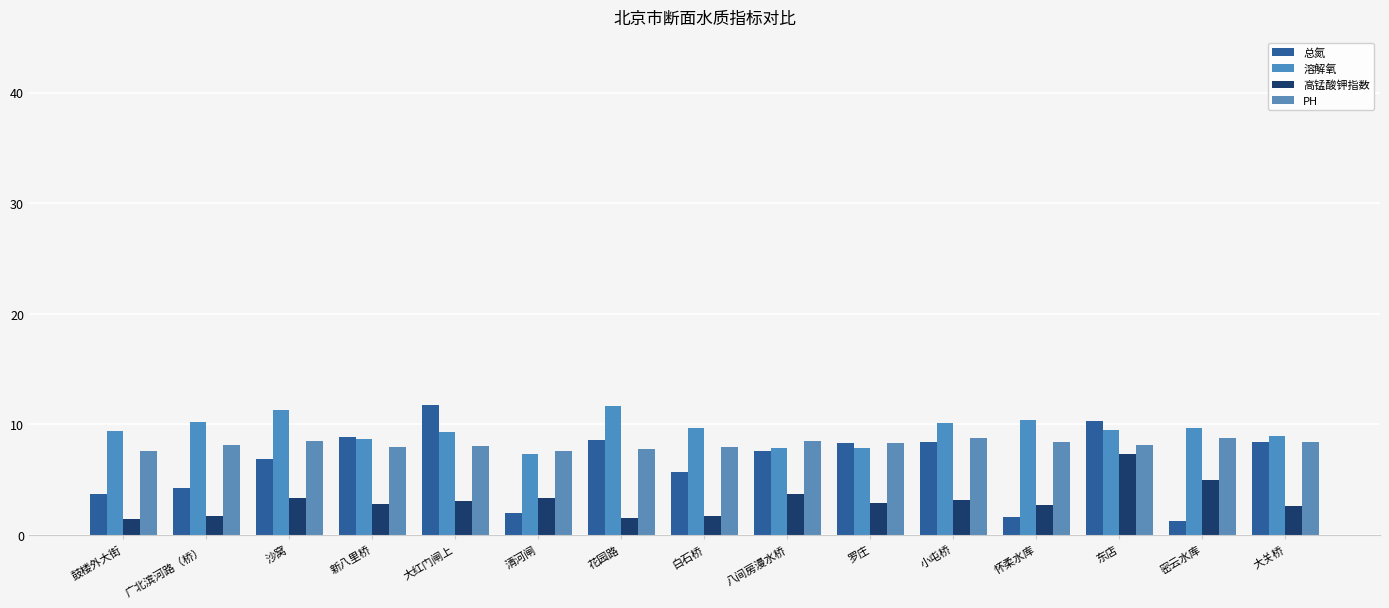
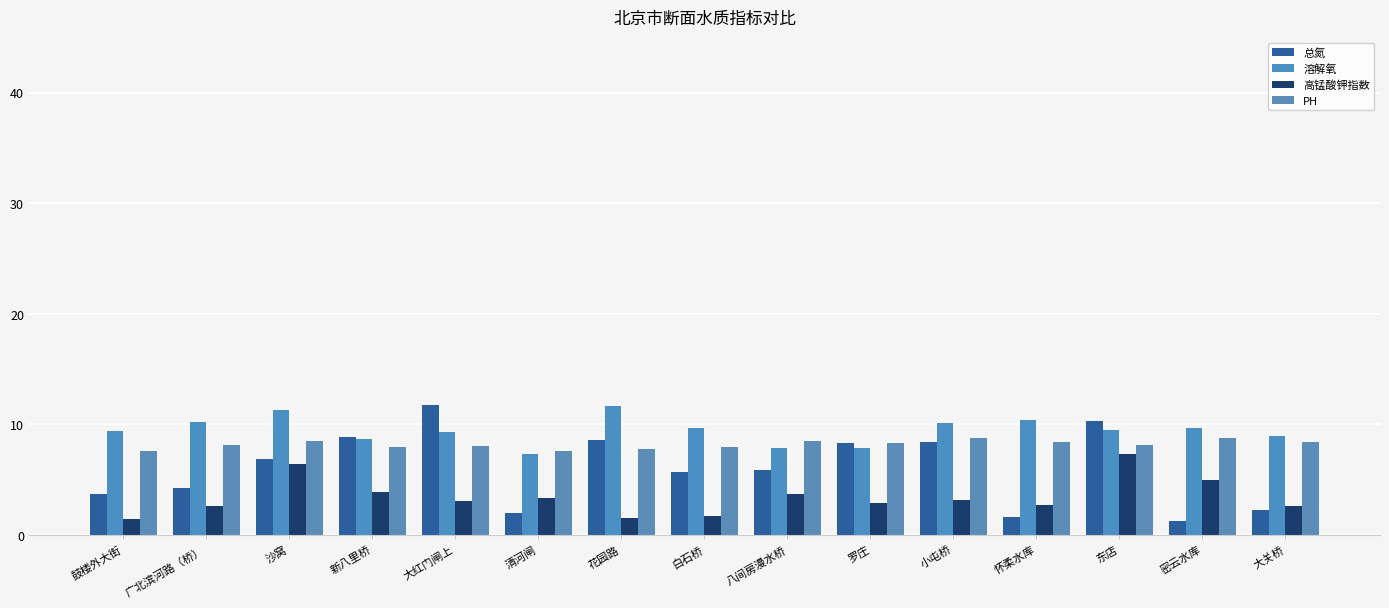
  {
    "总氮": {
      "鼓楼外大街": 3.8,
      "广北滨河路（桥）": 4.3,
      "沙窝": 6.8,
      "新八里桥": 8.9,
      "大红门闸上": 11.7,
      "清河闸": 2.0,
      "花园路": 8.6,
      "白石桥": 5.7,
-     "八间房漫水桥": 7.6,
+     "八间房漫水桥": 5.9,
      "罗庄": 8.4,
      "小屯桥": 8.4,
      "怀柔水库": 1.6,
      "东店": 10.3,
      "密云水库": 1.3,
-     "大关桥": 8.4
+     "大关桥": 2.3
    },
    "高锰酸钾指数": {
      "鼓楼外大街": 1.5,
-     "广北滨河路（桥）": 1.7,
-     "沙窝": 3.4,
-     "新八里桥": 2.8,
+     "广北滨河路（桥）": 2.6,
+     "沙窝": 6.4,
+     "新八里桥": 3.9,
      "大红门闸上": 3.1,
      "清河闸": 3.4,
      "花园路": 1.6,
      "白石桥": 1.7,
      "八间房漫水桥": 3.8,
      "罗庄": 2.9,
      "小屯桥": 3.1,
      "怀柔水库": 2.7,
      "东店": 7.3,
      "密云水库": 5.0,
      "大关桥": 2.7
    }
  }
